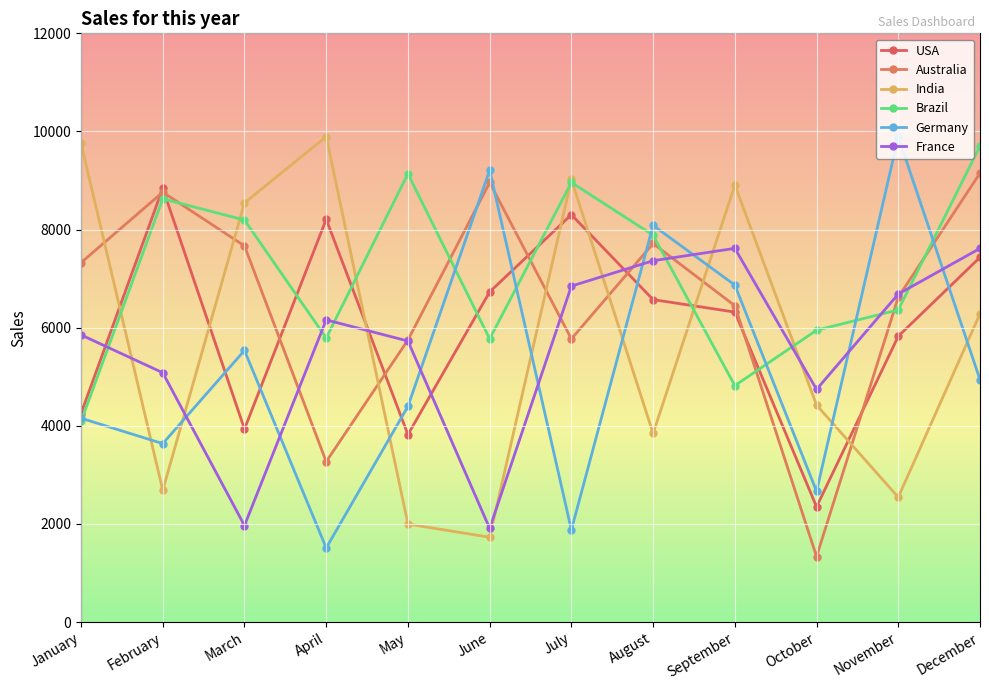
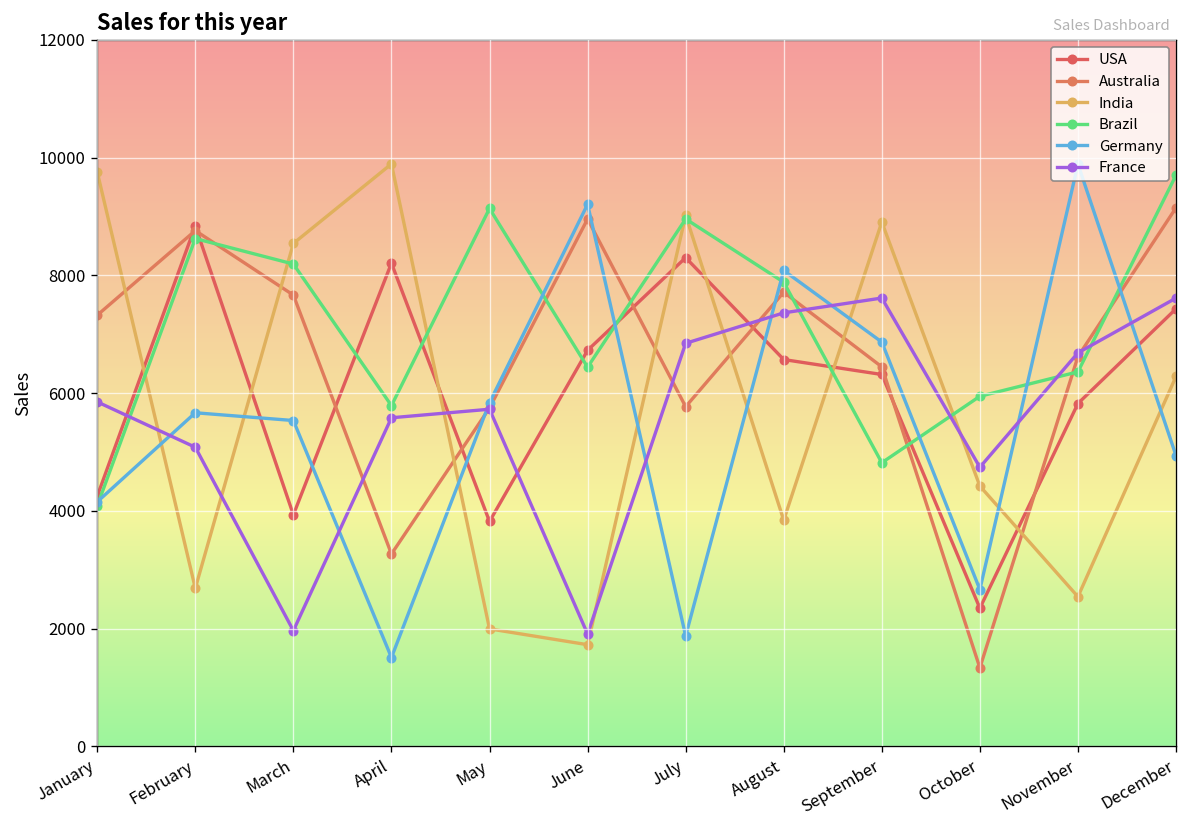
  {
    "Brazil": {
      "February": 8600,
      "March": 8200,
      "April": 5800,
      "May": 9100,
-     "June": 5800,
+     "June": 6400,
      "July": 9000,
      "August": 7900,
      "September": 4800,
      "October": 5900,
      "November": 6400
    },
    "Germany": {
-     "February": 3600,
+     "February": 5700,
      "March": 5500,
      "April": 1500,
-     "May": 4400,
+     "May": 5800,
      "June": 9200,
      "July": 1900,
      "August": 8100,
      "September": 6900,
      "October": 2700
    },
    "France": {
      "February": 5100,
      "March": 2000,
-     "April": 6200,
+     "April": 5600,
      "June": 1900,
      "July": 6800,
      "August": 7400,
      "September": 7600,
      "October": 4700,
      "November": 6700
    }
  }
